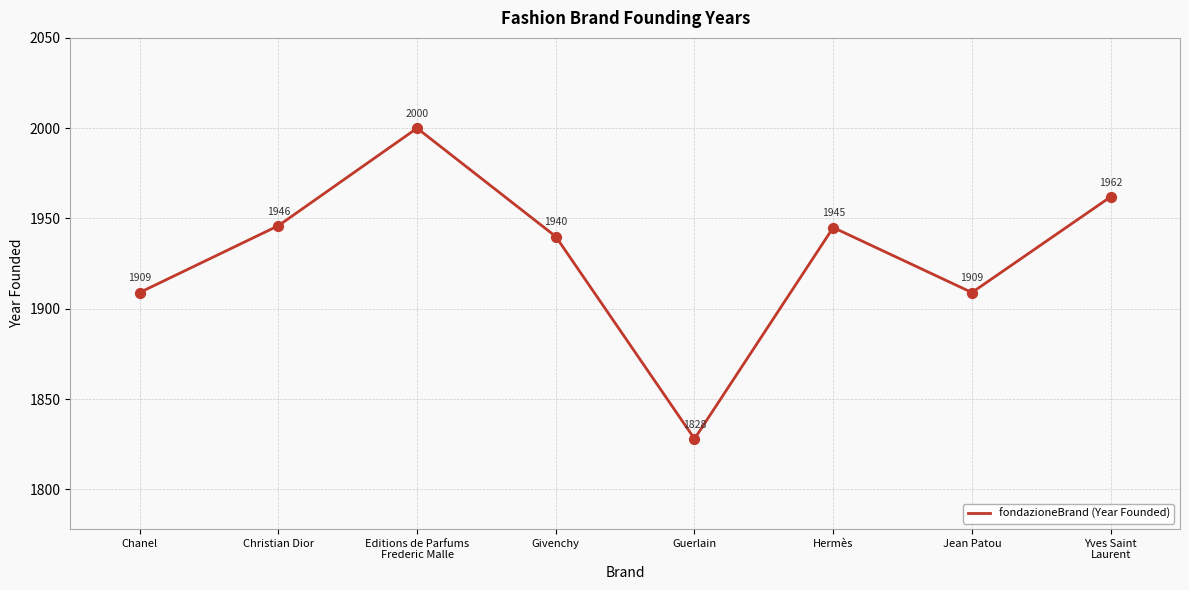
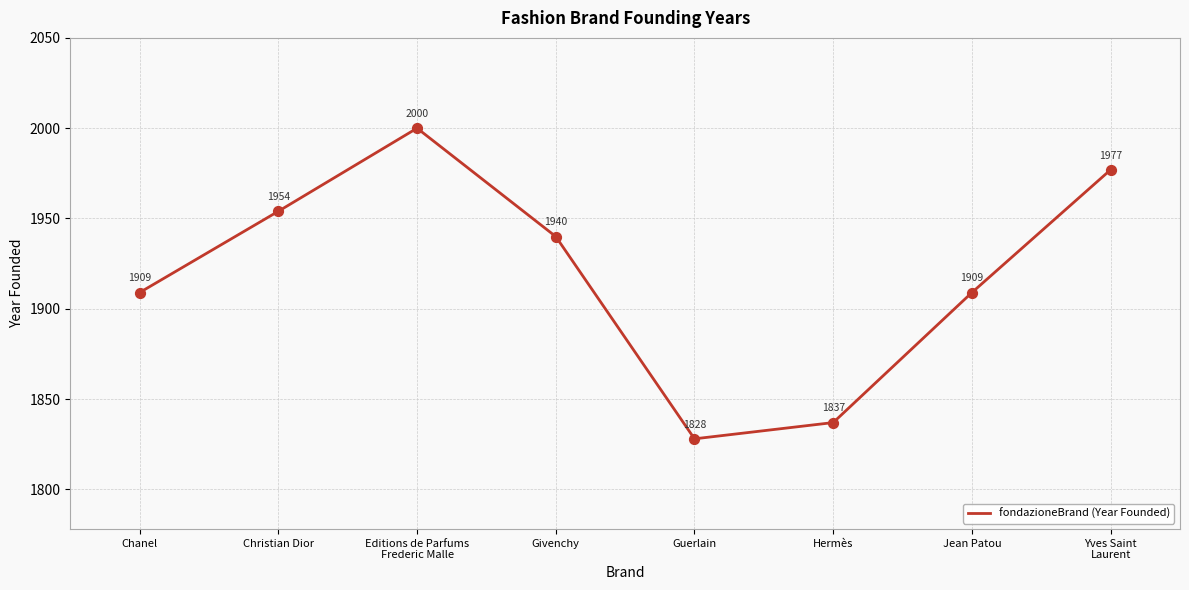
  {
    "Chanel": 1909,
-   "Christian Dior": 1946,
+   "Christian Dior": 1954,
    "Editions de Parfums Frederic Malle": 2000,
    "Givenchy": 1940,
    "Guerlain": 1828,
-   "Hermès": 1945,
+   "Hermès": 1837,
    "Jean Patou": 1909,
-   "Yves Saint Laurent": 1962
+   "Yves Saint Laurent": 1977
  }
